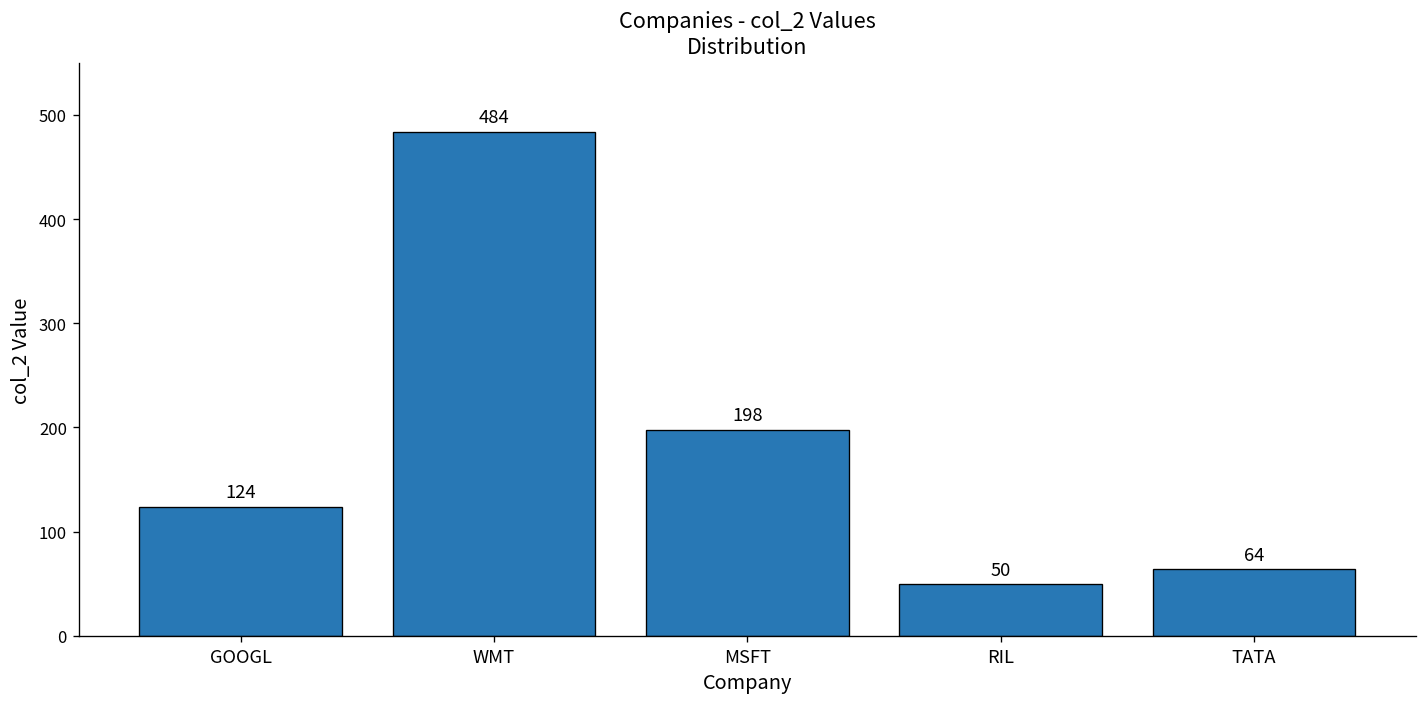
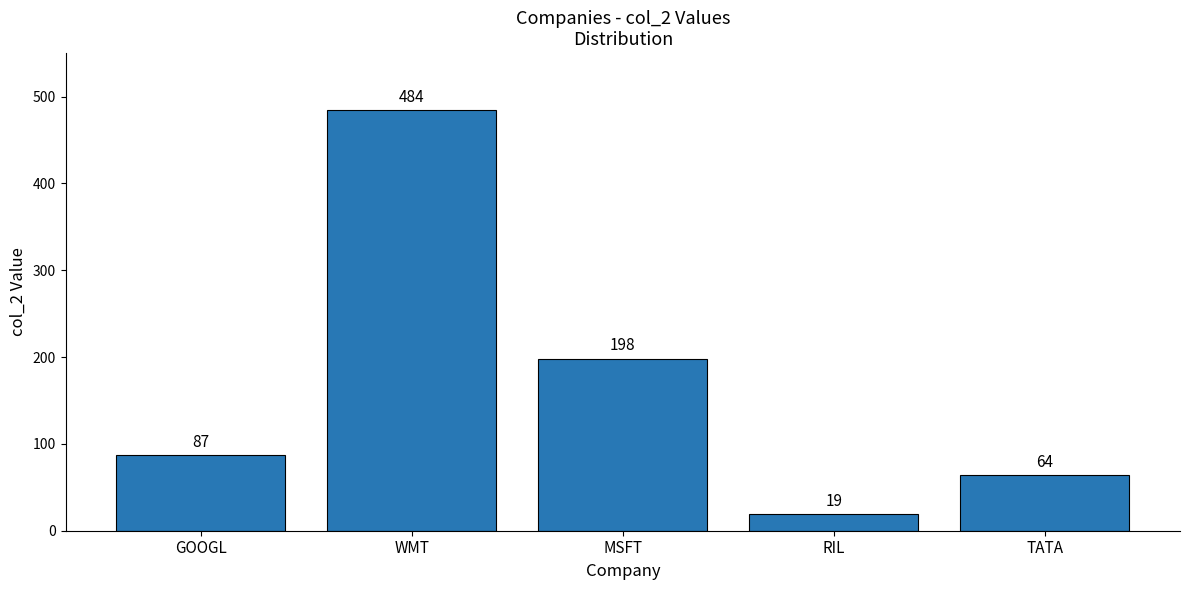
  {
-   "GOOGL": 124,
+   "GOOGL": 87,
    "WMT": 484,
    "MSFT": 198,
-   "RIL": 50,
+   "RIL": 19,
    "TATA": 64
  }
